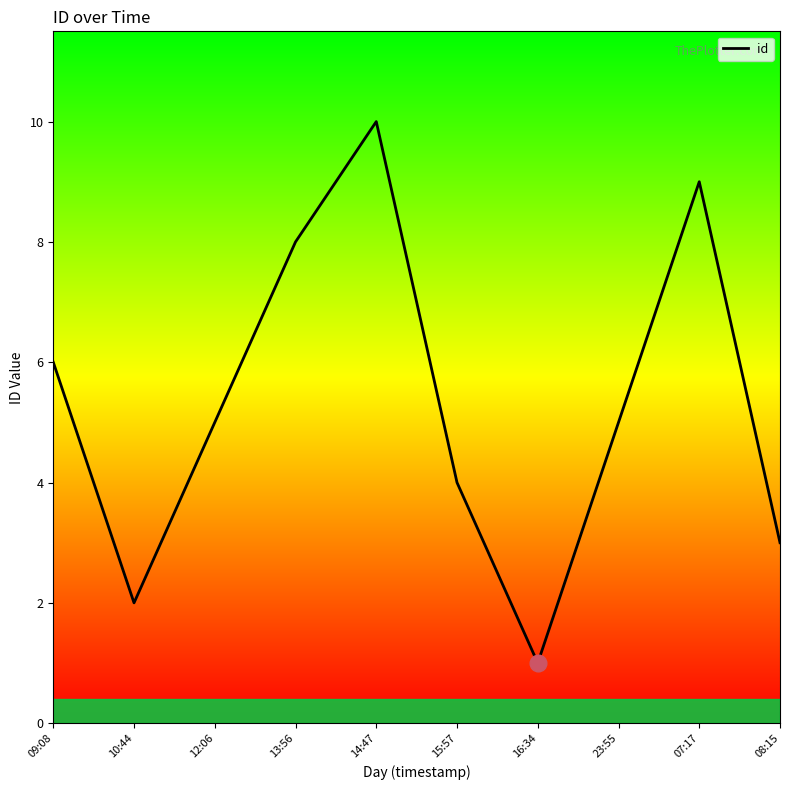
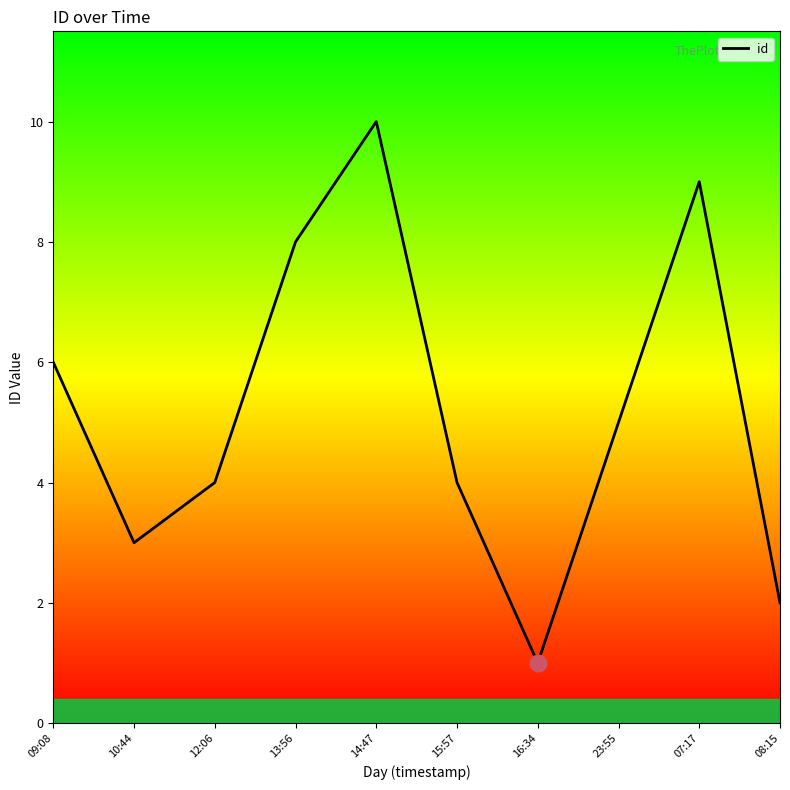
  {
    "id": {
      "09:08": 6,
-     "10:44": 2,
-     "12:06": 5,
+     "10:44": 3,
+     "12:06": 4,
      "13:56": 8,
      "14:47": 10,
      "15:57": 4,
      "23:55": 5,
      "07:17": 9,
-     "08:15": 3
+     "08:15": 2
    }
  }
